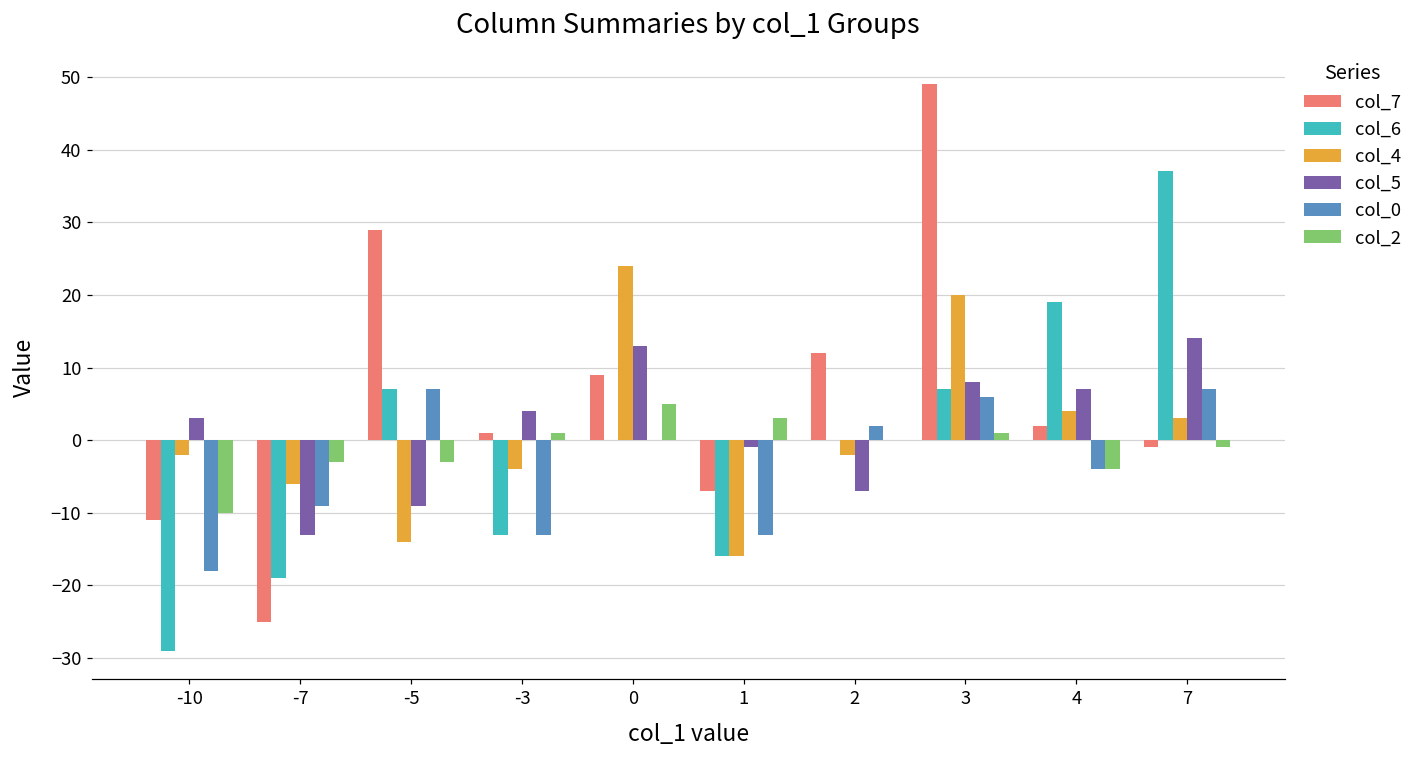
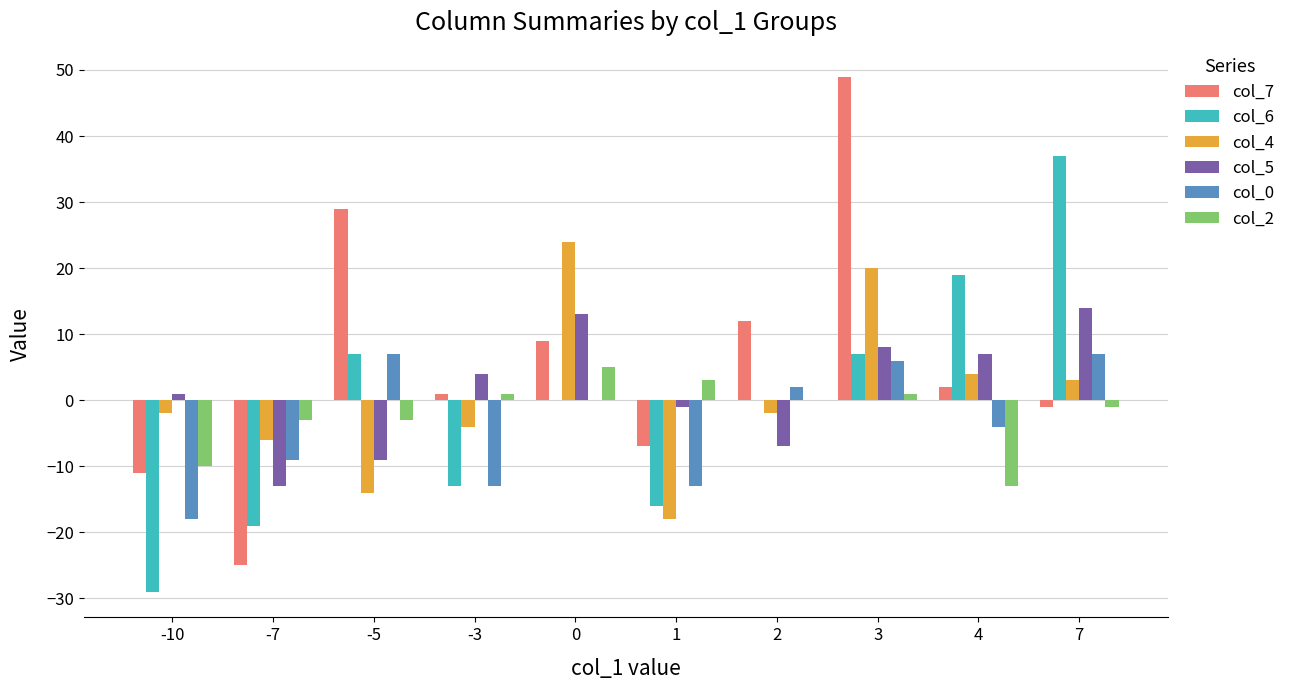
  {
    "col_7": {
      "-10": -11,
      "-7": -25,
      "-5": 29,
      "-3": 1,
      "0": 9,
      "1": -7,
      "2": 12,
      "3": 49,
      "4": 2,
      "7": -1
    },
    "col_4": {
      "-10": -2,
      "-7": -6,
      "-5": -14,
      "-3": -4,
      "0": 24,
-     "1": -16,
+     "1": -18,
      "2": -2,
      "3": 20,
      "4": 4,
      "7": 3
    },
    "col_5": {
-     "-10": 3,
+     "-10": 1,
      "-7": -13,
      "-5": -9,
      "-3": 4,
      "0": 13,
      "1": -1,
      "2": -7,
      "3": 8,
      "4": 7,
      "7": 14
    },
    "col_2": {
      "-10": -10,
      "-7": -3,
      "-5": -3,
      "-3": 1,
      "0": 5,
      "1": 3,
      "2": 0,
      "3": 1,
-     "4": -4,
+     "4": -13,
      "7": -1
    }
  }
